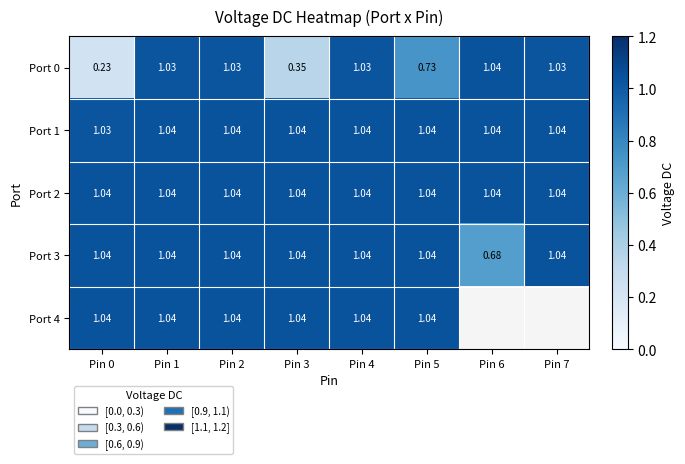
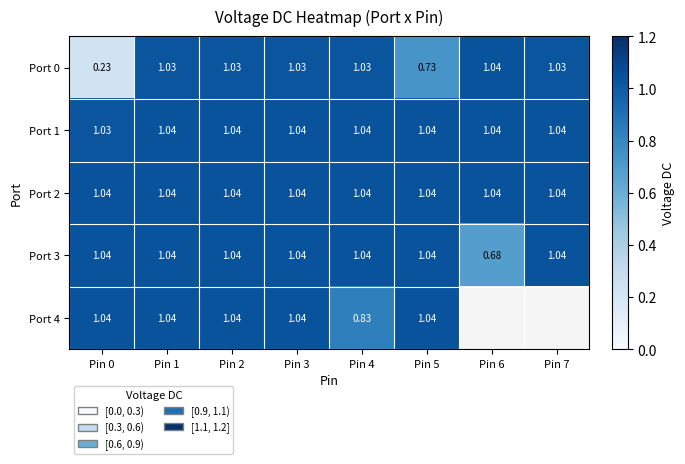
  {
    "Port 0": {
      "Pin 0": 0.23,
      "Pin 1": 1.03,
      "Pin 2": 1.03,
-     "Pin 3": 0.35,
+     "Pin 3": 1.03,
      "Pin 4": 1.03,
      "Pin 5": 0.73,
      "Pin 6": 1.04,
      "Pin 7": 1.03
    },
    "Port 1": {
      "Pin 0": 1.03,
      "Pin 1": 1.04,
      "Pin 2": 1.04,
      "Pin 3": 1.04,
      "Pin 4": 1.04,
      "Pin 5": 1.04,
      "Pin 6": 1.04,
      "Pin 7": 1.04
    },
    "Port 2": {
      "Pin 0": 1.04,
      "Pin 1": 1.04,
      "Pin 2": 1.04,
      "Pin 3": 1.04,
      "Pin 4": 1.04,
      "Pin 5": 1.04,
      "Pin 6": 1.04,
      "Pin 7": 1.04
    },
    "Port 3": {
      "Pin 0": 1.04,
      "Pin 1": 1.04,
      "Pin 2": 1.04,
      "Pin 3": 1.04,
      "Pin 4": 1.04,
      "Pin 5": 1.04,
      "Pin 6": 0.68,
      "Pin 7": 1.04
    },
    "Port 4": {
      "Pin 0": 1.04,
      "Pin 1": 1.04,
      "Pin 2": 1.04,
      "Pin 3": 1.04,
-     "Pin 4": 1.04,
+     "Pin 4": 0.83,
      "Pin 5": 1.04
    }
  }
